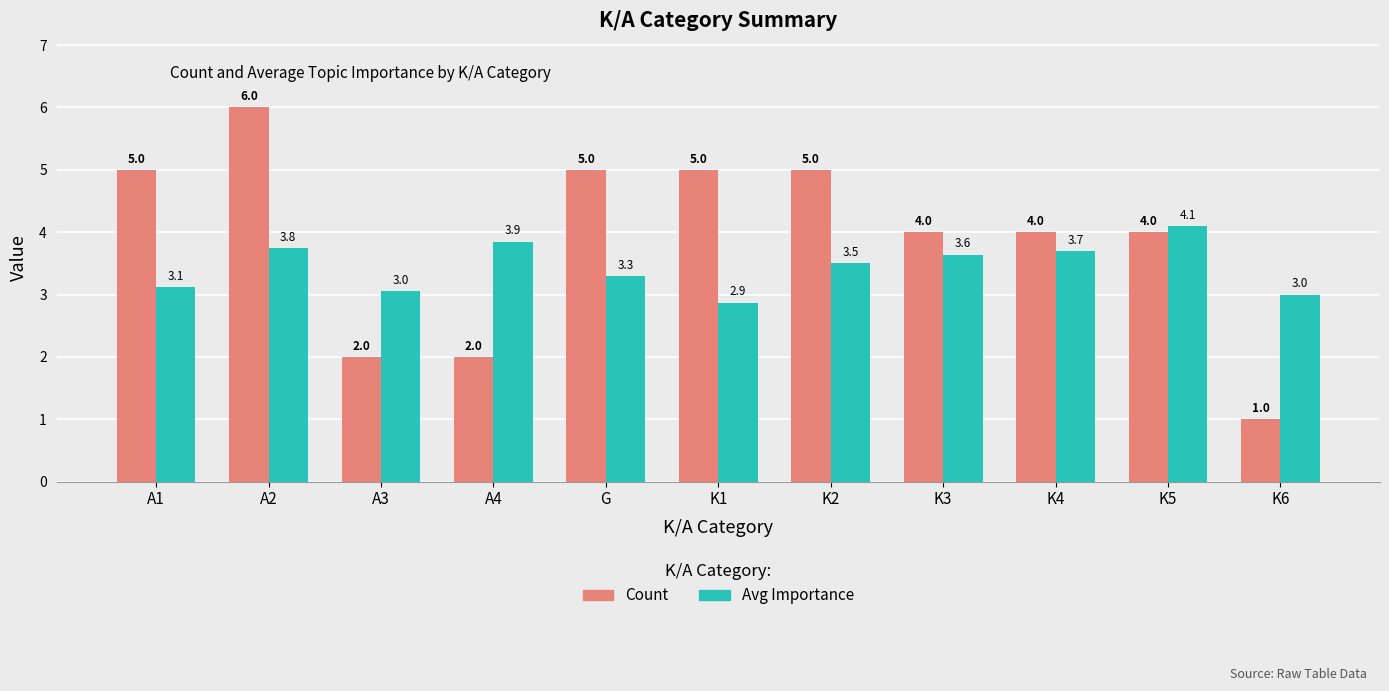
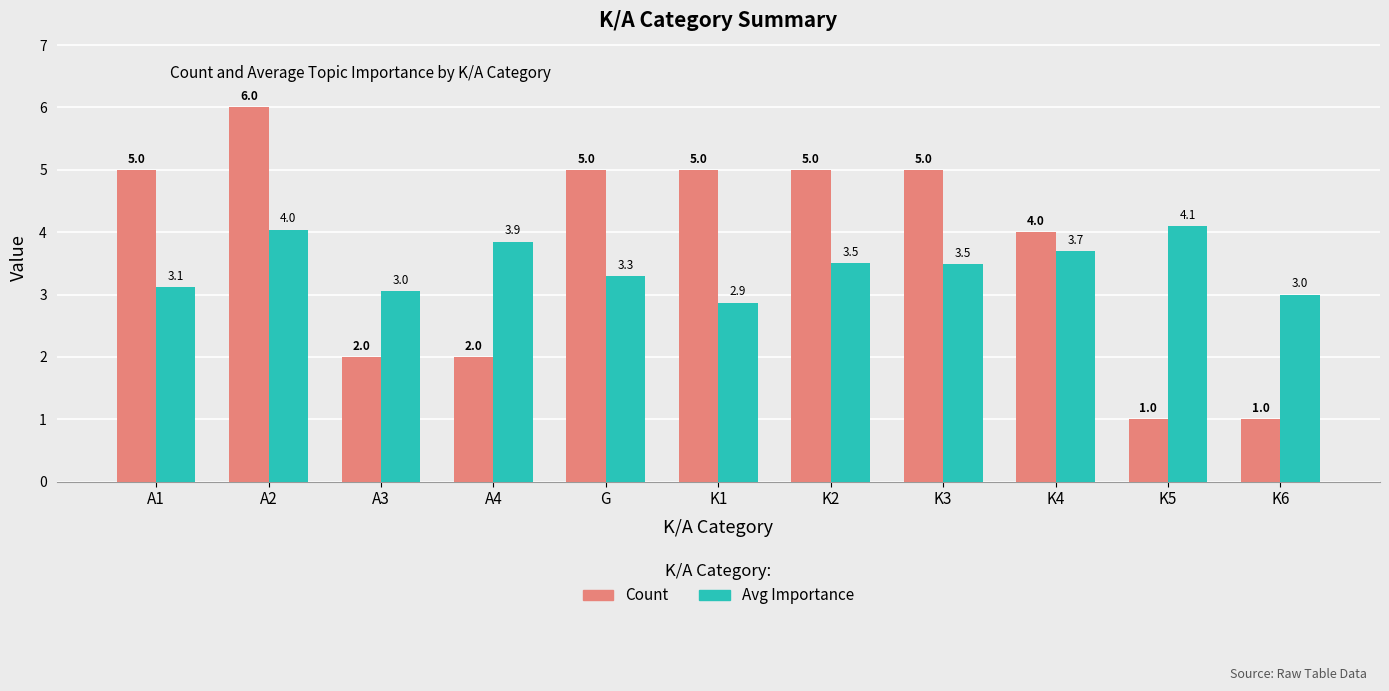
  {
    "Count": {
      "A1": 5.0,
      "A2": 6.0,
      "A3": 2.0,
      "A4": 2.0,
      "G": 5.0,
      "K1": 5.0,
      "K2": 5.0,
-     "K3": 4.0,
+     "K3": 5.0,
      "K4": 4.0,
-     "K5": 4.0,
+     "K5": 1.0,
      "K6": 1.0
    },
    "Avg Importance": {
      "A1": 3.1,
-     "A2": 3.8,
+     "A2": 4.0,
      "A3": 3.0,
      "A4": 3.9,
      "G": 3.3,
      "K1": 2.9,
      "K2": 3.5,
-     "K3": 3.6,
+     "K3": 3.5,
      "K4": 3.7,
      "K5": 4.1,
      "K6": 3.0
    }
  }
